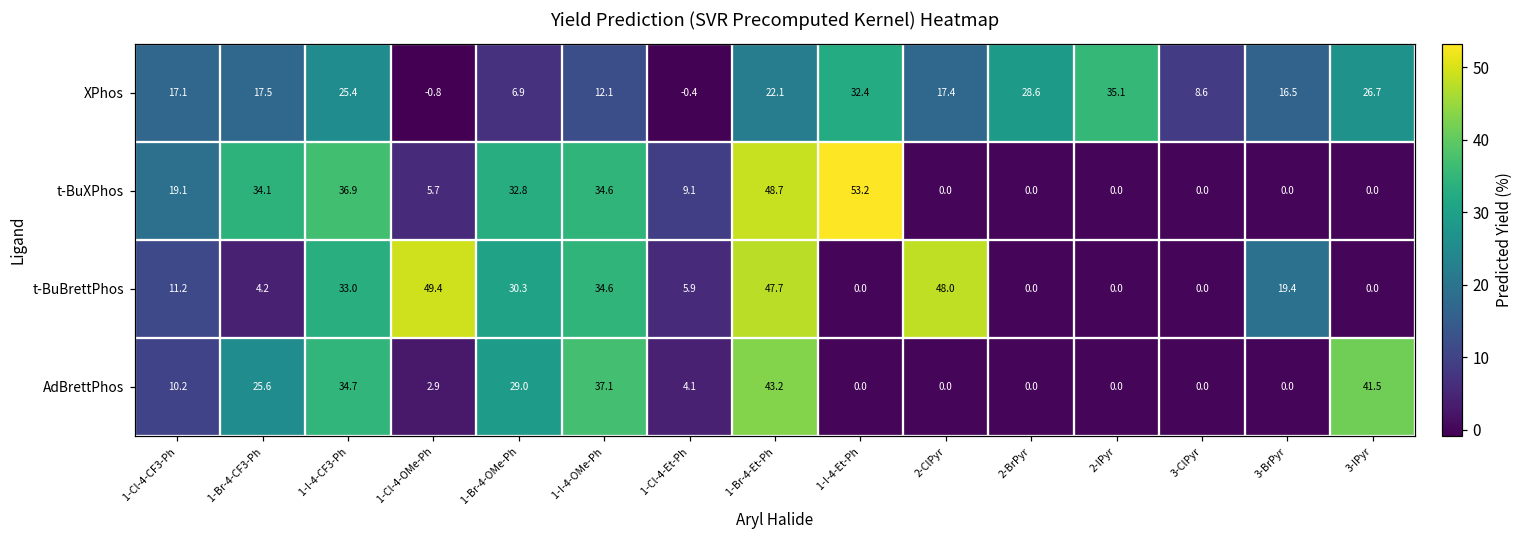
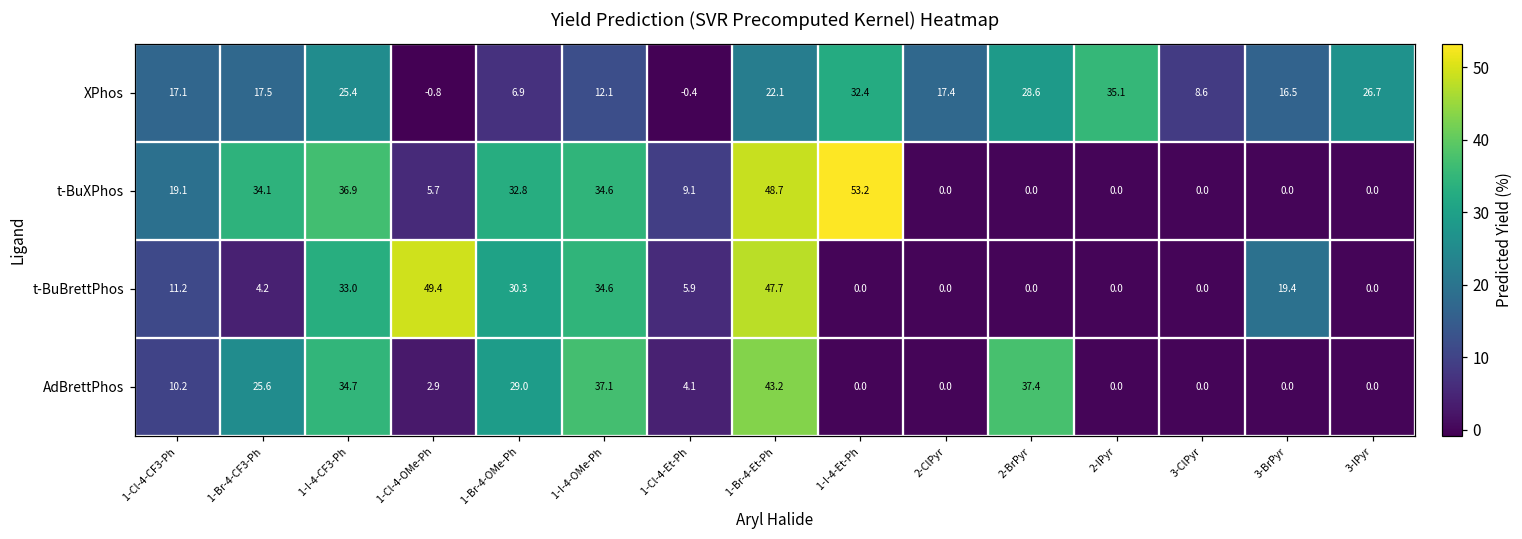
  {
    "XPhos": {
      "1-Cl-4-CF3-Ph": 17.1,
      "1-Br-4-CF3-Ph": 17.5,
      "1-I-4-CF3-Ph": 25.4,
      "1-Cl-4-OMe-Ph": -0.8,
      "1-Br-4-OMe-Ph": 6.9,
      "1-I-4-OMe-Ph": 12.1,
      "1-Cl-4-Et-Ph": -0.4,
      "1-Br-4-Et-Ph": 22.1,
      "1-I-4-Et-Ph": 32.4,
      "2-ClPyr": 17.4,
      "2-BrPyr": 28.6,
      "2-IPyr": 35.1,
      "3-ClPyr": 8.6,
      "3-BrPyr": 16.5,
      "3-IPyr": 26.7
    },
    "t-BuXPhos": {
      "1-Cl-4-CF3-Ph": 19.1,
      "1-Br-4-CF3-Ph": 34.1,
      "1-I-4-CF3-Ph": 36.9,
      "1-Cl-4-OMe-Ph": 5.7,
      "1-Br-4-OMe-Ph": 32.8,
      "1-I-4-OMe-Ph": 34.6,
      "1-Cl-4-Et-Ph": 9.1,
      "1-Br-4-Et-Ph": 48.7,
      "1-I-4-Et-Ph": 53.2,
      "2-ClPyr": 0.0,
      "2-BrPyr": 0.0,
      "2-IPyr": 0.0,
      "3-ClPyr": 0.0,
      "3-BrPyr": 0.0,
      "3-IPyr": 0.0
    },
    "t-BuBrettPhos": {
      "1-Cl-4-CF3-Ph": 11.2,
      "1-Br-4-CF3-Ph": 4.2,
      "1-I-4-CF3-Ph": 33.0,
      "1-Cl-4-OMe-Ph": 49.4,
      "1-Br-4-OMe-Ph": 30.3,
      "1-I-4-OMe-Ph": 34.6,
      "1-Cl-4-Et-Ph": 5.9,
      "1-Br-4-Et-Ph": 47.7,
      "1-I-4-Et-Ph": 0.0,
-     "2-ClPyr": 48.0,
+     "2-ClPyr": 0.0,
      "2-BrPyr": 0.0,
      "2-IPyr": 0.0,
      "3-ClPyr": 0.0,
      "3-BrPyr": 19.4,
      "3-IPyr": 0.0
    },
    "AdBrettPhos": {
      "1-Cl-4-CF3-Ph": 10.2,
      "1-Br-4-CF3-Ph": 25.6,
      "1-I-4-CF3-Ph": 34.7,
      "1-Cl-4-OMe-Ph": 2.9,
      "1-Br-4-OMe-Ph": 29.0,
      "1-I-4-OMe-Ph": 37.1,
      "1-Cl-4-Et-Ph": 4.1,
      "1-Br-4-Et-Ph": 43.2,
      "1-I-4-Et-Ph": 0.0,
      "2-ClPyr": 0.0,
-     "2-BrPyr": 0.0,
+     "2-BrPyr": 37.4,
      "2-IPyr": 0.0,
      "3-ClPyr": 0.0,
      "3-BrPyr": 0.0,
-     "3-IPyr": 41.5
+     "3-IPyr": 0.0
    }
  }
